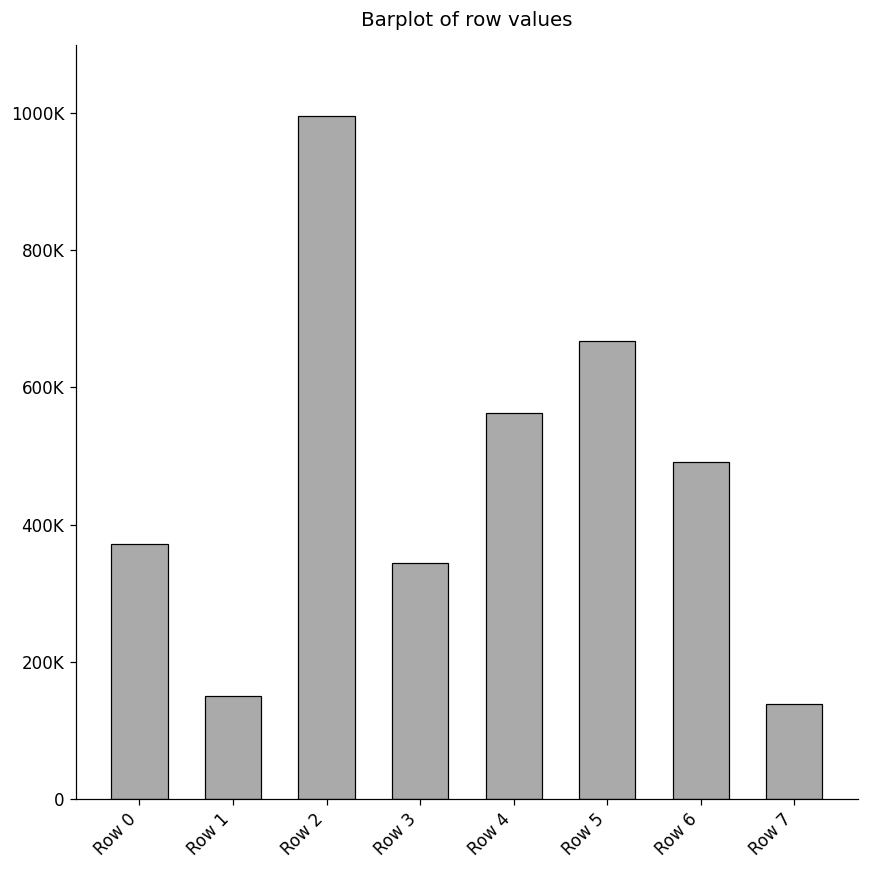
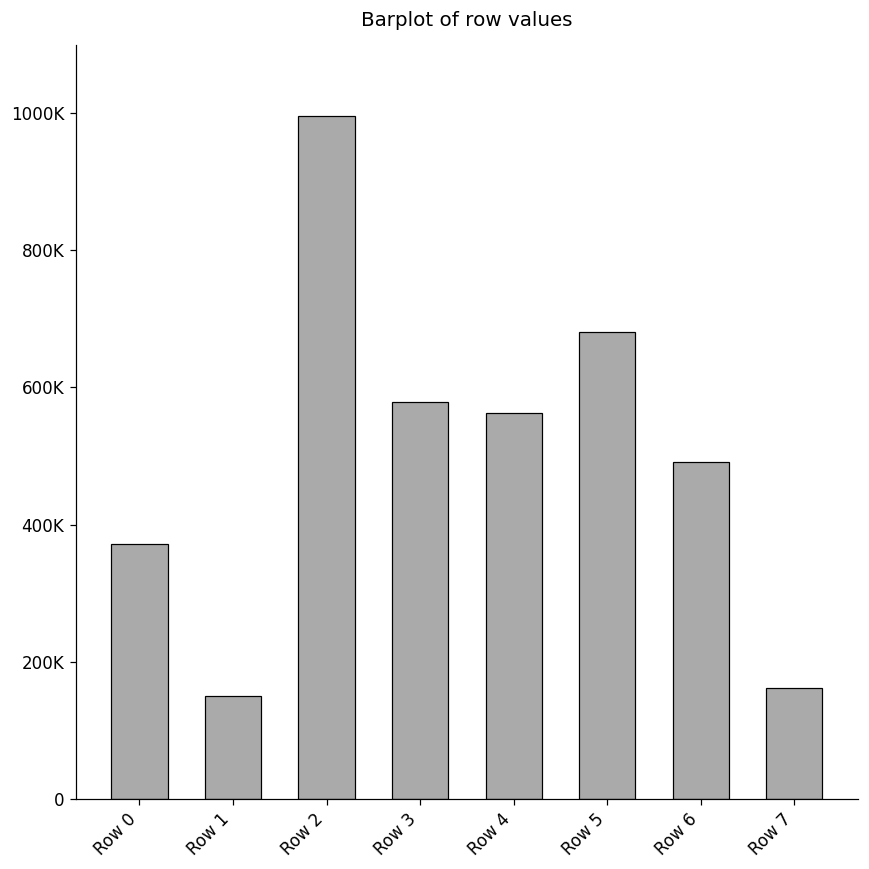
  {
    "Row 0": 370000,
    "Row 1": 150000,
    "Row 2": 1000000,
-   "Row 3": 340000,
+   "Row 3": 580000,
    "Row 4": 560000,
-   "Row 5": 670000,
+   "Row 5": 680000,
    "Row 6": 490000,
-   "Row 7": 140000
+   "Row 7": 160000
  }
